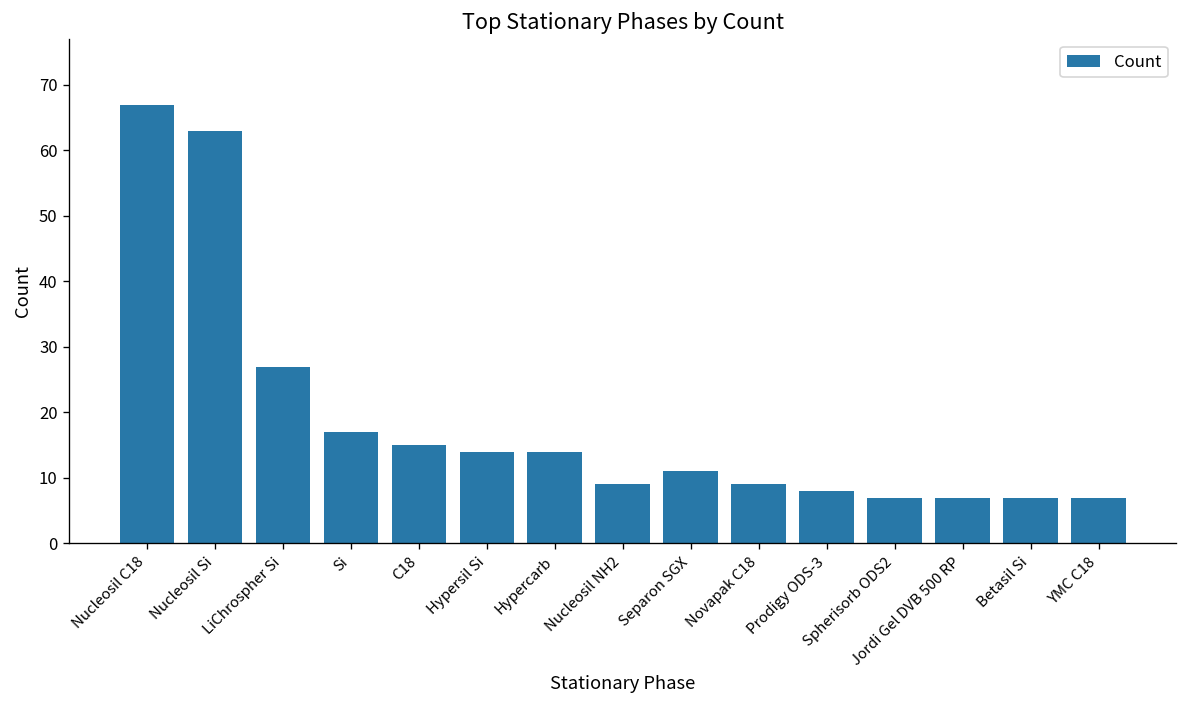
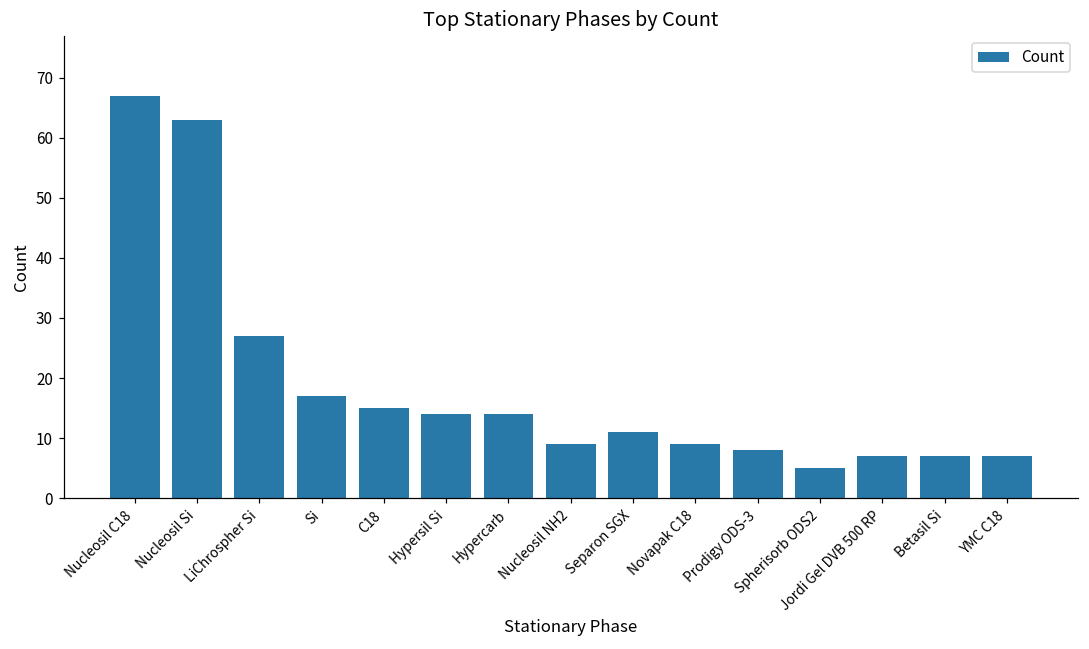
  {
    "Nucleosil C18": 67,
    "Nucleosil Si": 63,
    "LiChrospher Si": 27,
    "Si": 17,
    "C18": 15,
    "Hypersil Si": 14,
    "Hypercarb": 14,
    "Nucleosil NH2": 9,
    "Separon SGX": 11,
    "Novapak C18": 9,
    "Prodigy ODS-3": 8,
-   "Spherisorb ODS2": 7,
+   "Spherisorb ODS2": 5,
    "Jordi Gel DVB 500 RP": 7,
    "Betasil Si": 7,
    "YMC C18": 7
  }
